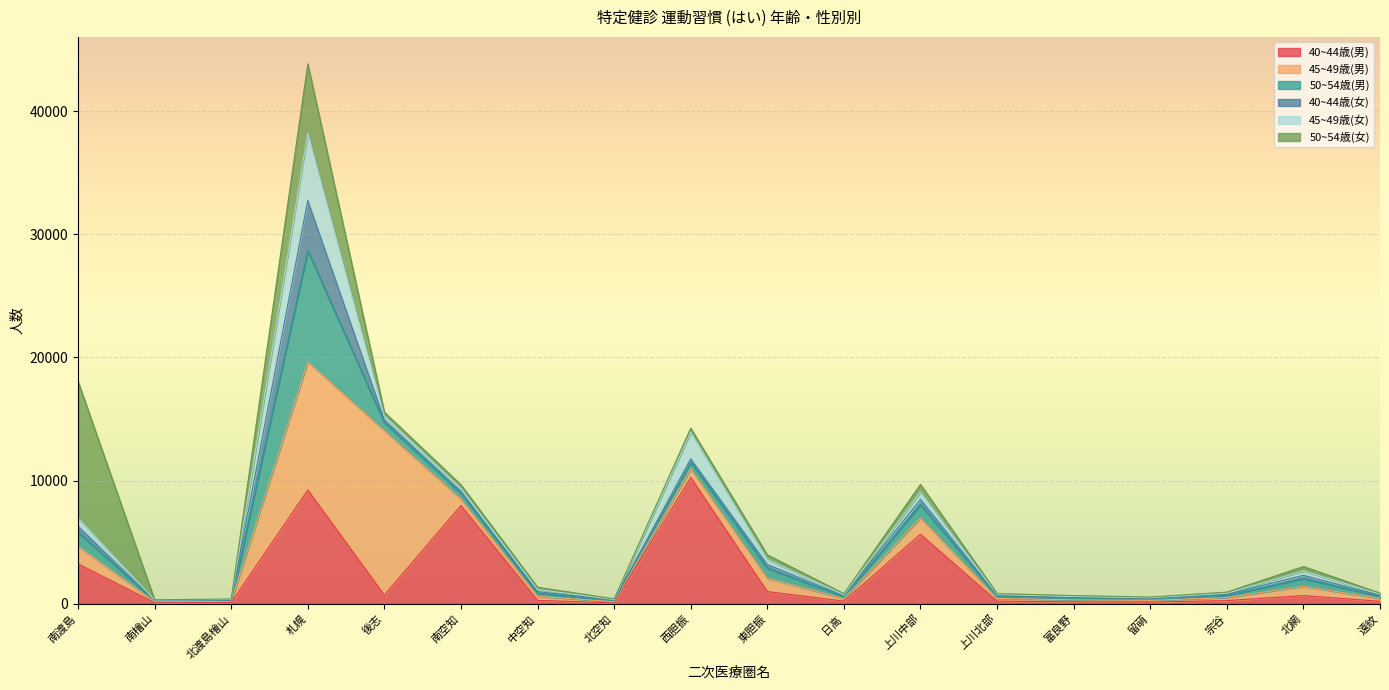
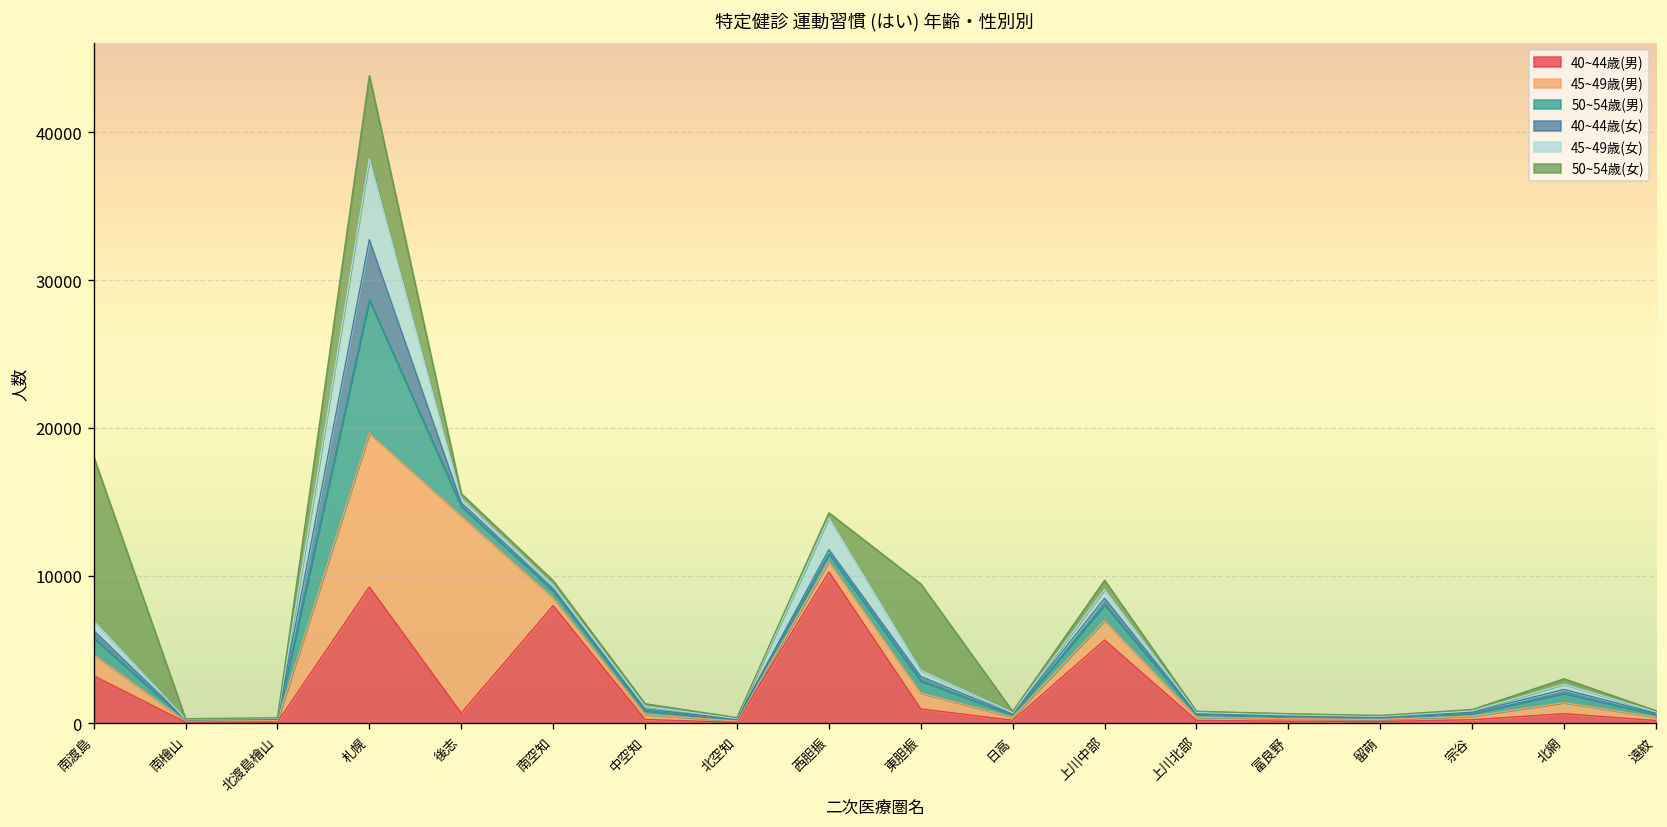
  {
    "40~44歳(男)": {
      "南渡島": 3200,
      "札幌": 9200,
      "後志": 700,
      "南空知": 8000,
      "中空知": 300,
      "西胆振": 10300,
      "東胆振": 1000,
      "日高": 200,
      "上川中部": 5600,
      "上川北部": 200,
      "宗谷": 300,
      "北網": 700,
      "遠紋": 200
    },
    "45~49歳(男)": {
      "南渡島": 1400,
      "札幌": 10400,
      "後志": 13300,
      "南空知": 500,
      "中空知": 300,
      "西胆振": 700,
      "東胆振": 1100,
      "上川中部": 1300,
      "北網": 800
    },
    "45~49歳(女)": {
      "南渡島": 700,
      "札幌": 5500,
      "後志": 300,
      "南空知": 200,
      "西胆振": 2200,
      "東胆振": 400,
      "上川中部": 600,
      "北網": 400
    },
    "50~54歳(女)": {
      "南渡島": 11100,
      "札幌": 5600,
      "後志": 300,
      "南空知": 300,
      "西胆振": 300,
-     "東胆振": 400,
+     "東胆振": 5800,
      "上川中部": 600,
      "北網": 400
    }
  }
